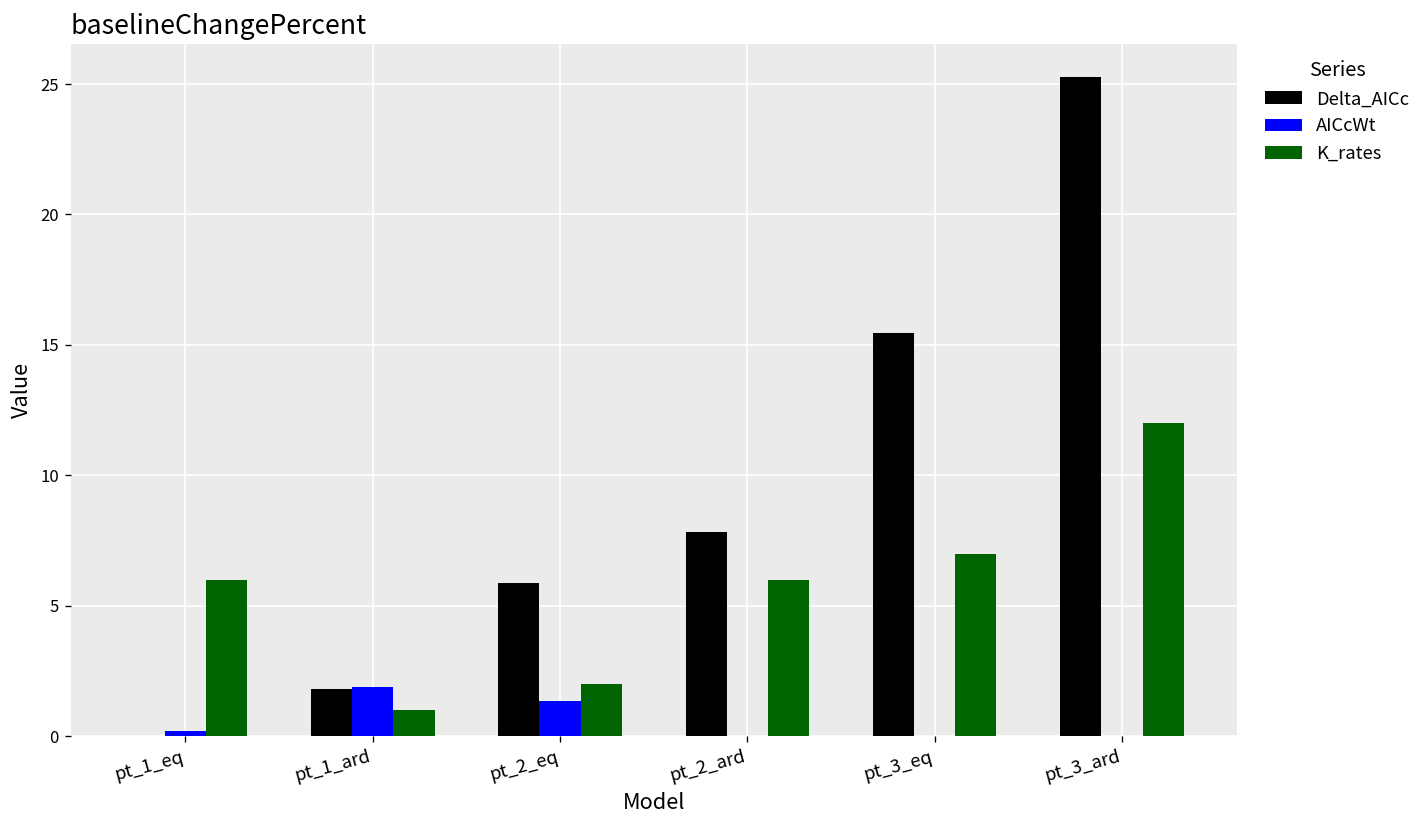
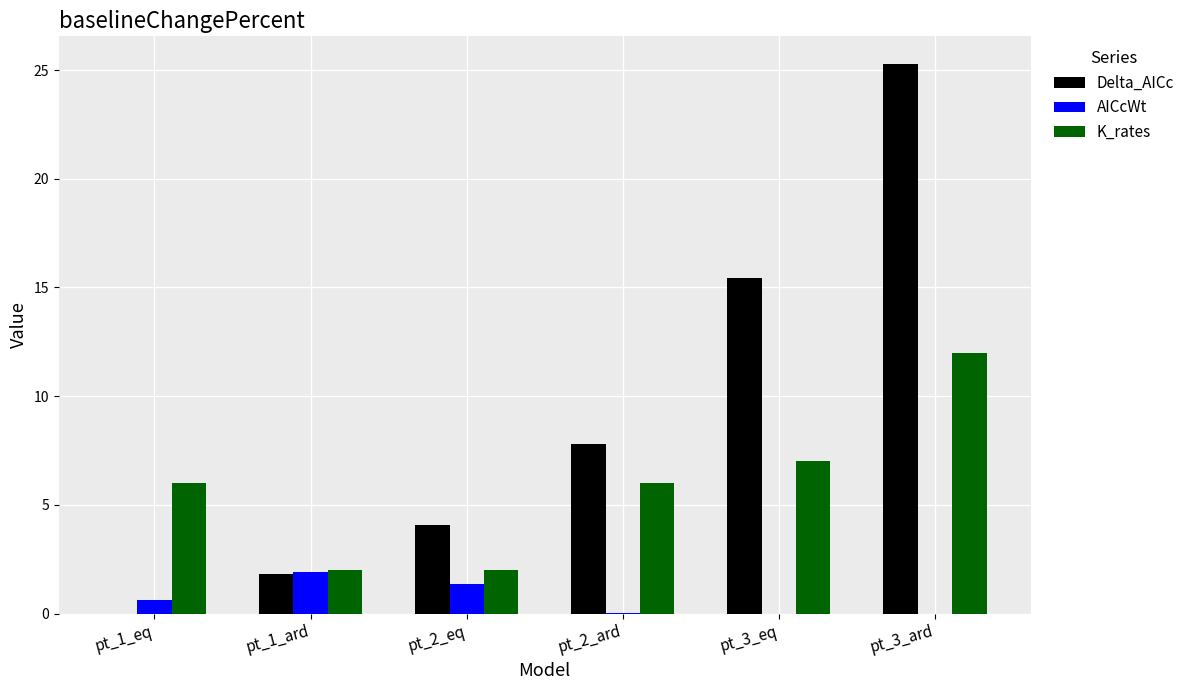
  {
    "Delta_AICc": {
      "pt_1_eq": 0.0,
      "pt_1_ard": 1.8,
-     "pt_2_eq": 5.9,
+     "pt_2_eq": 4.1,
      "pt_2_ard": 7.8,
      "pt_3_eq": 15.4,
      "pt_3_ard": 25.3
    },
    "AICcWt": {
-     "pt_1_eq": 0.2,
+     "pt_1_eq": 0.6,
      "pt_1_ard": 1.9,
      "pt_2_eq": 1.4
    },
    "K_rates": {
      "pt_1_eq": 6,
-     "pt_1_ard": 1,
+     "pt_1_ard": 2,
      "pt_2_eq": 2,
      "pt_2_ard": 6,
      "pt_3_eq": 7,
      "pt_3_ard": 12
    }
  }
